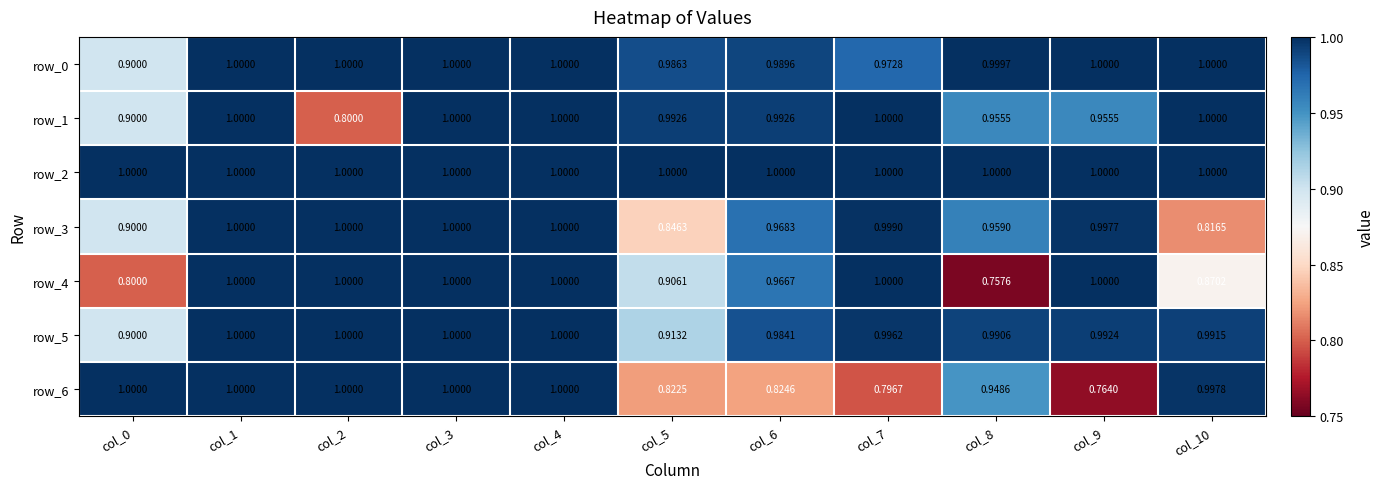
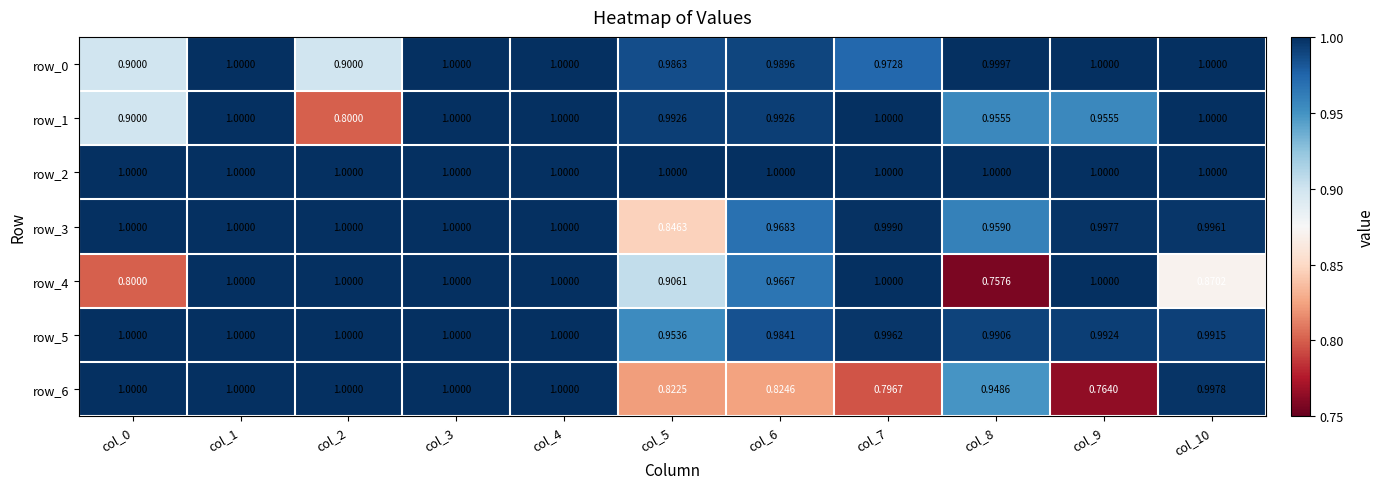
  {
    "row_0": {
      "col_0": 0.9000,
      "col_1": 1.0000,
-     "col_2": 1.0000,
+     "col_2": 0.9000,
      "col_3": 1.0000,
      "col_4": 1.0000,
      "col_5": 0.9863,
      "col_6": 0.9896,
      "col_7": 0.9728,
      "col_8": 0.9997,
      "col_9": 1.0000,
      "col_10": 1.0000
    },
    "row_1": {
      "col_0": 0.9000,
      "col_1": 1.0000,
      "col_2": 0.8000,
      "col_3": 1.0000,
      "col_4": 1.0000,
      "col_5": 0.9926,
      "col_6": 0.9926,
      "col_7": 1.0000,
      "col_8": 0.9555,
      "col_9": 0.9555,
      "col_10": 1.0000
    },
    "row_2": {
      "col_0": 1.0000,
      "col_1": 1.0000,
      "col_2": 1.0000,
      "col_3": 1.0000,
      "col_4": 1.0000,
      "col_5": 1.0000,
      "col_6": 1.0000,
      "col_7": 1.0000,
      "col_8": 1.0000,
      "col_9": 1.0000,
      "col_10": 1.0000
    },
    "row_3": {
-     "col_0": 0.9000,
+     "col_0": 1.0000,
      "col_1": 1.0000,
      "col_2": 1.0000,
      "col_3": 1.0000,
      "col_4": 1.0000,
      "col_5": 0.8463,
      "col_6": 0.9683,
      "col_7": 0.9990,
      "col_8": 0.9590,
      "col_9": 0.9977,
-     "col_10": 0.8165
+     "col_10": 0.9961
    },
    "row_4": {
      "col_0": 0.8000,
      "col_1": 1.0000,
      "col_2": 1.0000,
      "col_3": 1.0000,
      "col_4": 1.0000,
      "col_5": 0.9061,
      "col_6": 0.9667,
      "col_7": 1.0000,
      "col_8": 0.7576,
      "col_9": 1.0000
    },
    "row_5": {
-     "col_0": 0.9000,
+     "col_0": 1.0000,
      "col_1": 1.0000,
      "col_2": 1.0000,
      "col_3": 1.0000,
      "col_4": 1.0000,
-     "col_5": 0.9132,
+     "col_5": 0.9536,
      "col_6": 0.9841,
      "col_7": 0.9962,
      "col_8": 0.9906,
      "col_9": 0.9924,
      "col_10": 0.9915
    },
    "row_6": {
      "col_0": 1.0000,
      "col_1": 1.0000,
      "col_2": 1.0000,
      "col_3": 1.0000,
      "col_4": 1.0000,
      "col_5": 0.8225,
      "col_6": 0.8246,
      "col_7": 0.7967,
      "col_8": 0.9486,
      "col_9": 0.7640,
      "col_10": 0.9978
    }
  }
